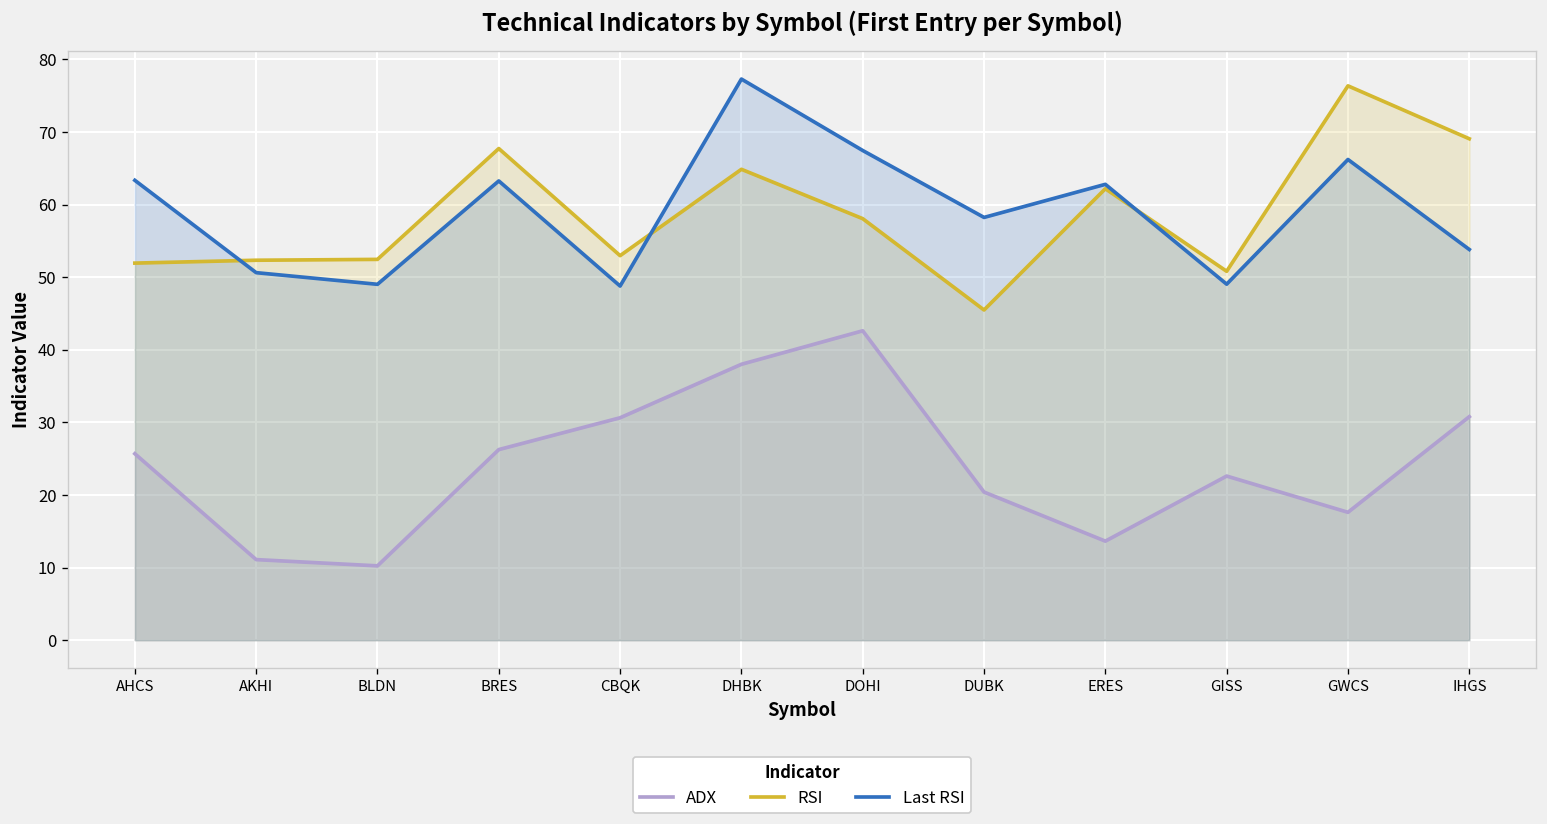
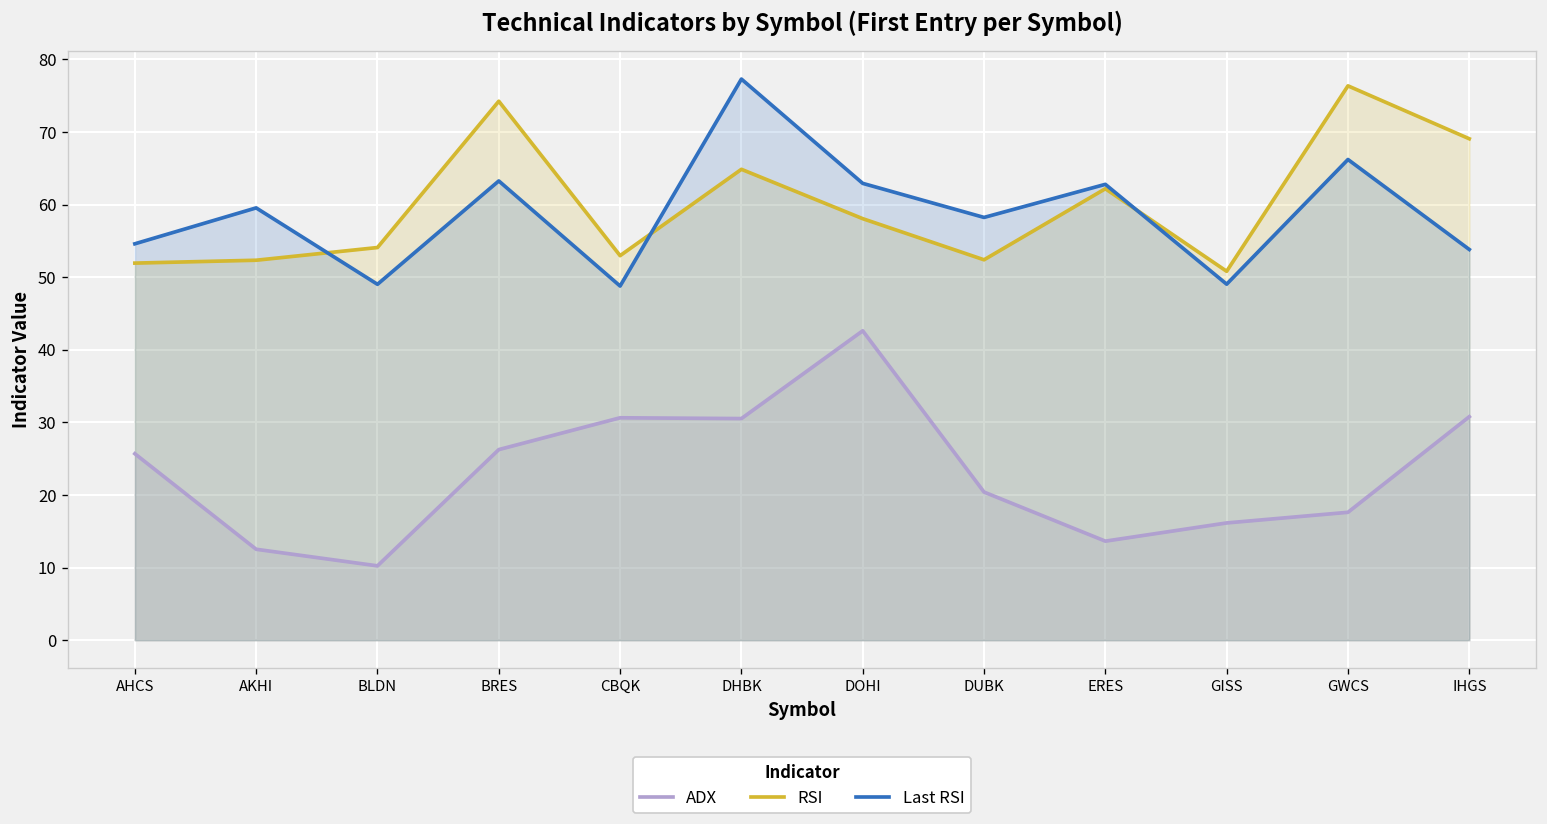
  {
    "ADX": {
      "AHCS": 26,
-     "AKHI": 11,
+     "AKHI": 13,
      "BLDN": 10,
      "BRES": 26,
      "CBQK": 31,
-     "DHBK": 38,
+     "DHBK": 31,
      "DOHI": 43,
      "DUBK": 20,
      "ERES": 14,
-     "GISS": 23,
+     "GISS": 16,
      "GWCS": 18,
      "IHGS": 31
    },
    "RSI": {
      "AHCS": 52,
      "AKHI": 52,
-     "BLDN": 52,
-     "BRES": 68,
+     "BLDN": 54,
+     "BRES": 74,
      "CBQK": 53,
      "DHBK": 65,
      "DOHI": 58,
-     "DUBK": 45,
+     "DUBK": 52,
      "ERES": 62,
      "GISS": 51,
      "GWCS": 76,
      "IHGS": 69
    },
    "Last RSI": {
-     "AHCS": 63,
-     "AKHI": 51,
+     "AHCS": 55,
+     "AKHI": 60,
      "BLDN": 49,
      "BRES": 63,
      "CBQK": 49,
      "DHBK": 77,
-     "DOHI": 67,
+     "DOHI": 63,
      "DUBK": 58,
      "ERES": 63,
      "GISS": 49,
      "GWCS": 66,
      "IHGS": 54
    }
  }
